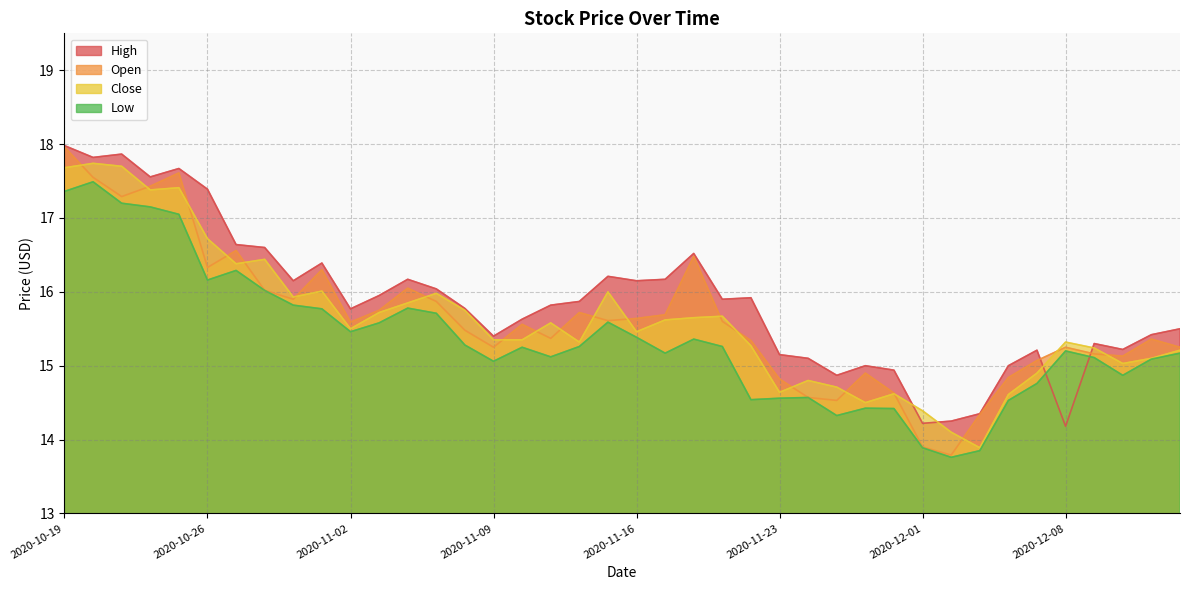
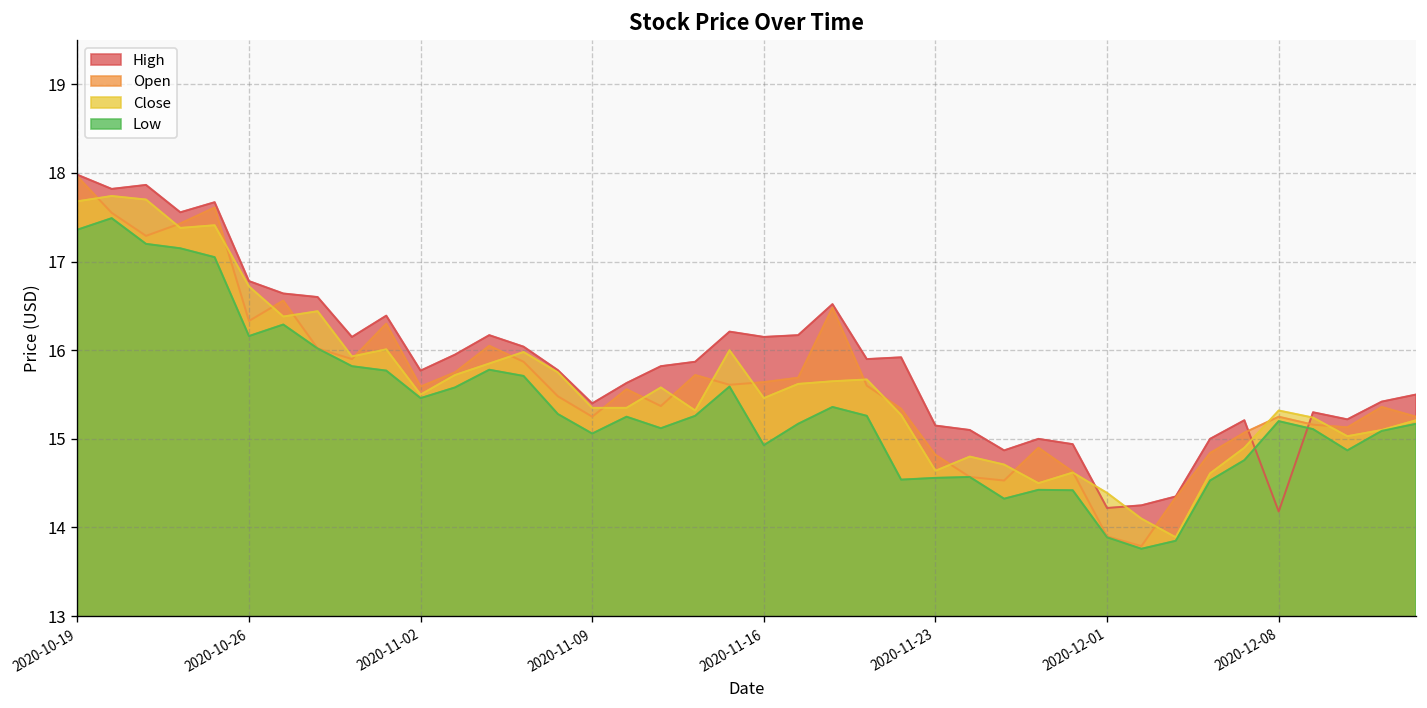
  {
    "High": {
-     "2020-10-26": 17.4,
+     "2020-10-26": 16.8,
      "2020-11-02": 15.8,
      "2020-11-09": 15.4,
      "2020-11-16": 16.2,
      "2020-11-23": 15.2,
      "2020-12-01": 14.2,
      "2020-12-08": 14.2
    },
    "Low": {
      "2020-10-19": 17.4,
      "2020-10-26": 16.2,
      "2020-11-02": 15.5,
      "2020-11-09": 15.1,
-     "2020-11-16": 15.4,
+     "2020-11-16": 14.9,
      "2020-11-23": 14.6,
      "2020-12-08": 15.2
    }
  }
